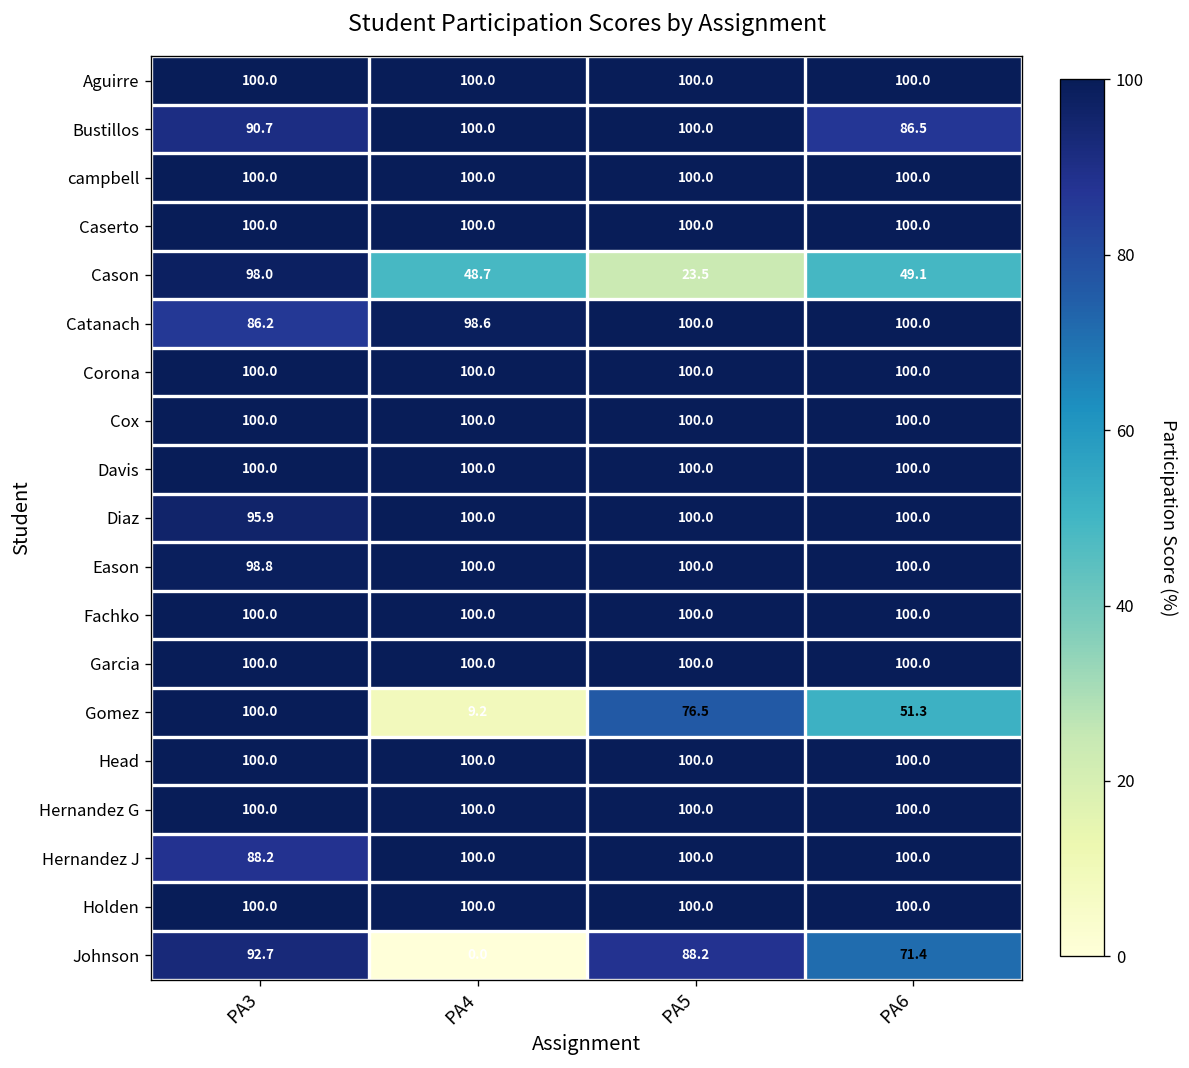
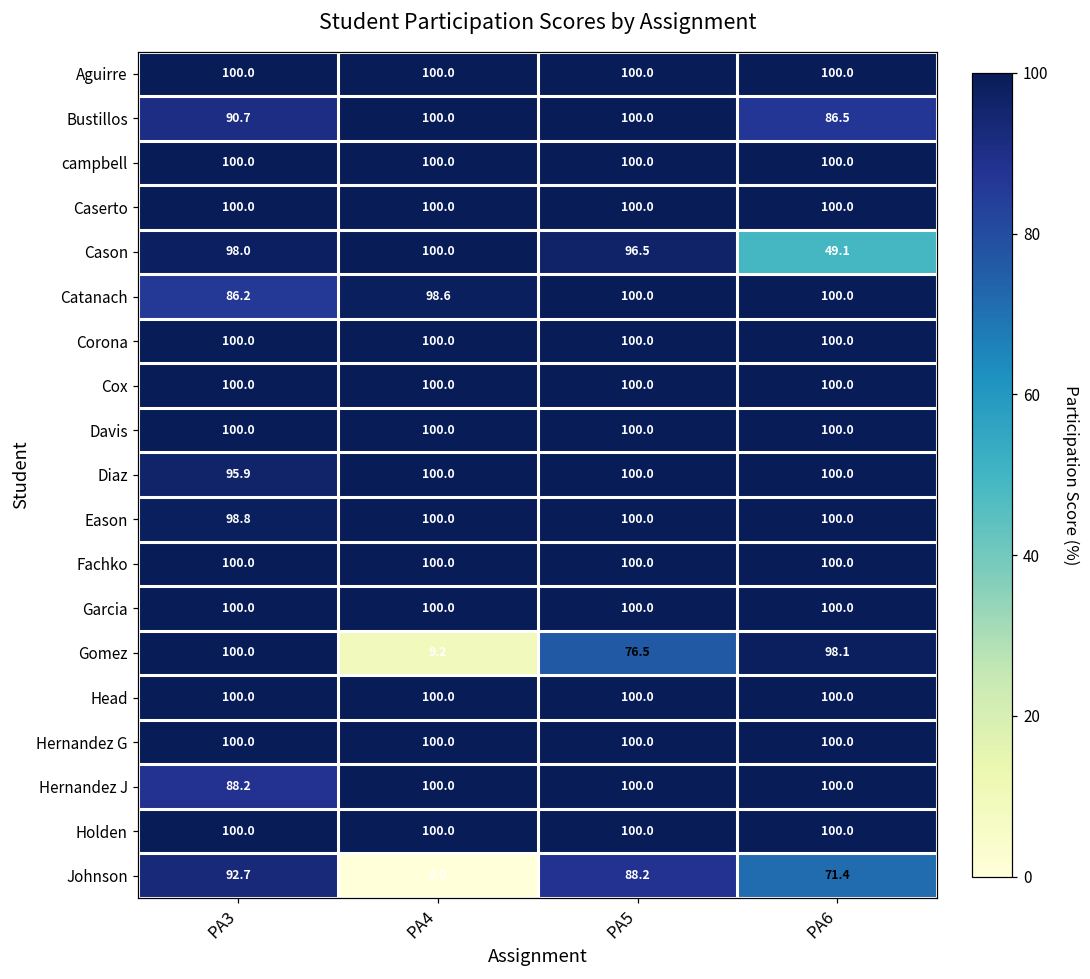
  {
    "Aguirre": {
      "PA3": 100.0,
      "PA4": 100.0,
      "PA5": 100.0,
      "PA6": 100.0
    },
    "Bustillos": {
      "PA3": 90.7,
      "PA4": 100.0,
      "PA5": 100.0,
      "PA6": 86.5
    },
    "campbell": {
      "PA3": 100.0,
      "PA4": 100.0,
      "PA5": 100.0,
      "PA6": 100.0
    },
    "Caserto": {
      "PA3": 100.0,
      "PA4": 100.0,
      "PA5": 100.0,
      "PA6": 100.0
    },
    "Cason": {
      "PA3": 98.0,
-     "PA4": 48.7,
-     "PA5": 23.5,
+     "PA4": 100.0,
+     "PA5": 96.5,
      "PA6": 49.1
    },
    "Catanach": {
      "PA3": 86.2,
      "PA4": 98.6,
      "PA5": 100.0,
      "PA6": 100.0
    },
    "Corona": {
      "PA3": 100.0,
      "PA4": 100.0,
      "PA5": 100.0,
      "PA6": 100.0
    },
    "Cox": {
      "PA3": 100.0,
      "PA4": 100.0,
      "PA5": 100.0,
      "PA6": 100.0
    },
    "Davis": {
      "PA3": 100.0,
      "PA4": 100.0,
      "PA5": 100.0,
      "PA6": 100.0
    },
    "Diaz": {
      "PA3": 95.9,
      "PA4": 100.0,
      "PA5": 100.0,
      "PA6": 100.0
    },
    "Eason": {
      "PA3": 98.8,
      "PA4": 100.0,
      "PA5": 100.0,
      "PA6": 100.0
    },
    "Fachko": {
      "PA3": 100.0,
      "PA4": 100.0,
      "PA5": 100.0,
      "PA6": 100.0
    },
    "Garcia": {
      "PA3": 100.0,
      "PA4": 100.0,
      "PA5": 100.0,
      "PA6": 100.0
    },
    "Gomez": {
      "PA3": 100.0,
      "PA4": 9.2,
      "PA5": 76.5,
-     "PA6": 51.3
+     "PA6": 98.1
    },
    "Head": {
      "PA3": 100.0,
      "PA4": 100.0,
      "PA5": 100.0,
      "PA6": 100.0
    },
    "Hernandez G": {
      "PA3": 100.0,
      "PA4": 100.0,
      "PA5": 100.0,
      "PA6": 100.0
    },
    "Hernandez J": {
      "PA3": 88.2,
      "PA4": 100.0,
      "PA5": 100.0,
      "PA6": 100.0
    },
    "Holden": {
      "PA3": 100.0,
      "PA4": 100.0,
      "PA5": 100.0,
      "PA6": 100.0
    },
    "Johnson": {
      "PA3": 92.7,
      "PA5": 88.2,
      "PA6": 71.4
    }
  }
